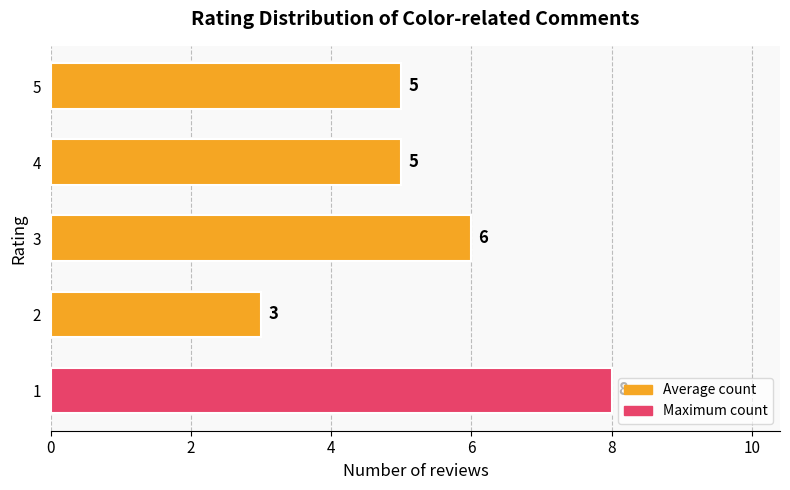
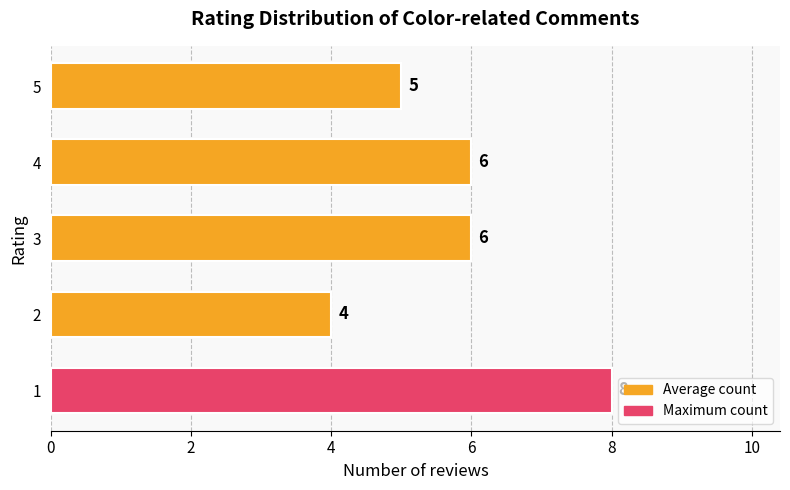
  {
    "5": 5,
-   "4": 5,
+   "4": 6,
    "3": 6,
-   "2": 3
+   "2": 4
  }
